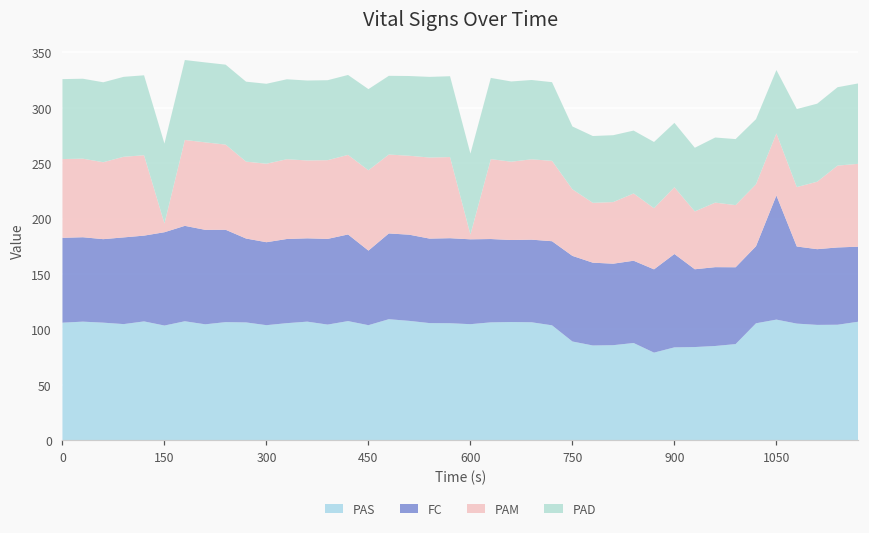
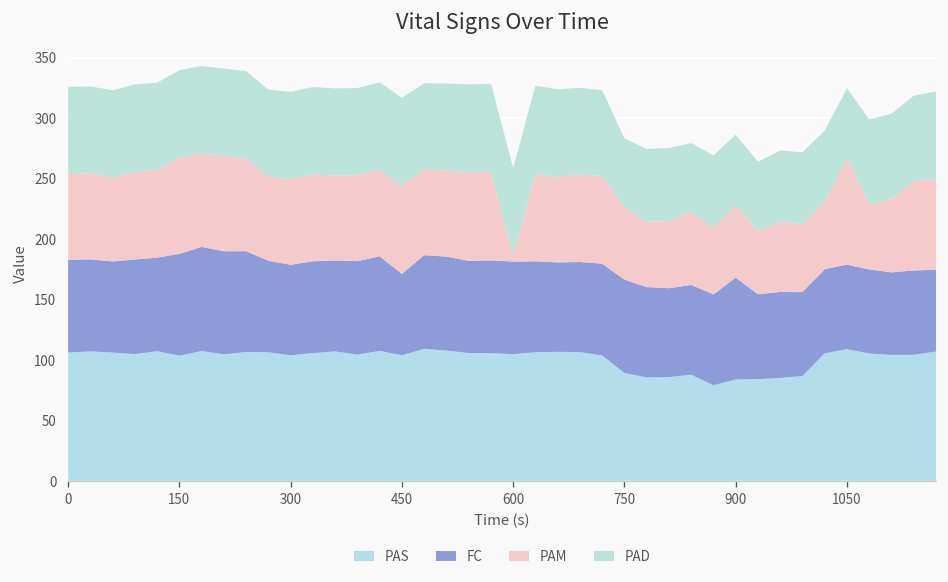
  {
    "FC": {
      "0": 77,
      "150": 84,
      "300": 75,
      "450": 67,
      "600": 77,
      "750": 77,
      "900": 84,
-     "1050": 112
+     "1050": 70
    },
    "PAM": {
      "0": 71,
-     "150": 8,
+     "150": 80,
      "300": 71,
      "450": 72,
      "600": 4,
      "750": 60,
      "900": 60,
-     "1050": 56
+     "1050": 89
    }
  }
